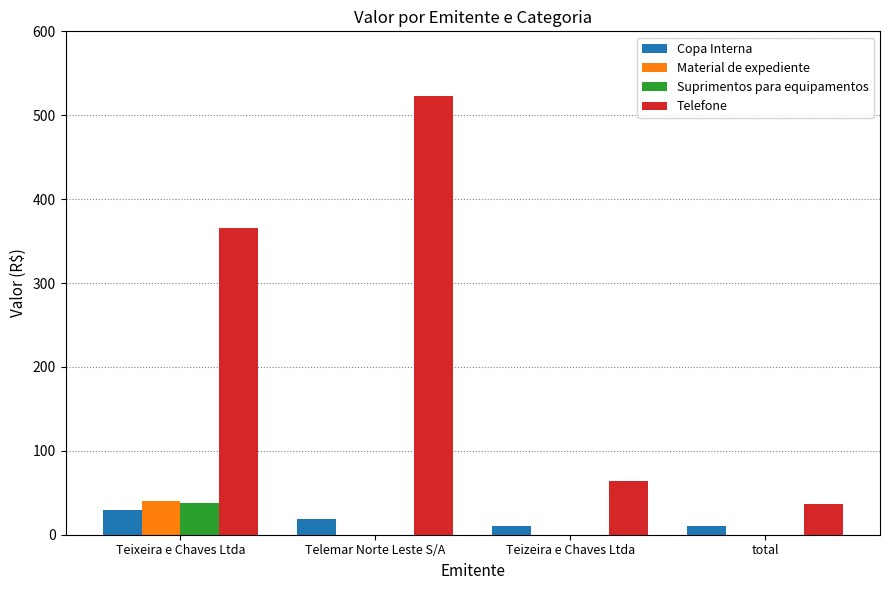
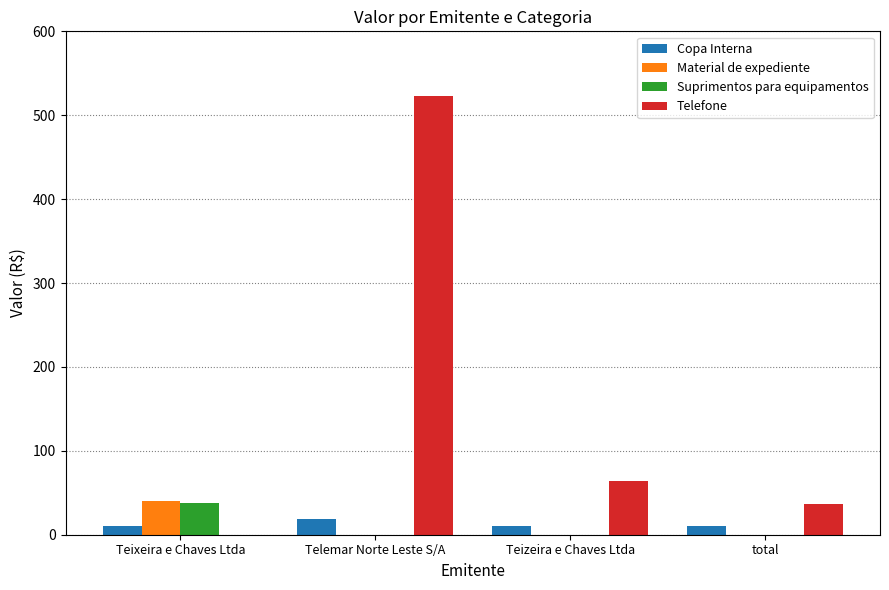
  {
    "Copa Interna": {
-     "Teixeira e Chaves Ltda": 30,
+     "Teixeira e Chaves Ltda": 10,
      "Telemar Norte Leste S/A": 20,
      "Teizeira e Chaves Ltda": 10,
      "total": 10
    },
    "Material de expediente": {
      "Teixeira e Chaves Ltda": 40,
      "Telemar Norte Leste S/A": 0,
      "Teizeira e Chaves Ltda": 0,
      "total": 0
    },
    "Suprimentos para equipamentos": {
      "Teixeira e Chaves Ltda": 40,
      "Telemar Norte Leste S/A": 0,
      "Teizeira e Chaves Ltda": 0,
      "total": 0
    },
    "Telefone": {
-     "Teixeira e Chaves Ltda": 370,
+     "Teixeira e Chaves Ltda": 0,
      "Telemar Norte Leste S/A": 520,
      "Teizeira e Chaves Ltda": 60,
      "total": 40
    }
  }
